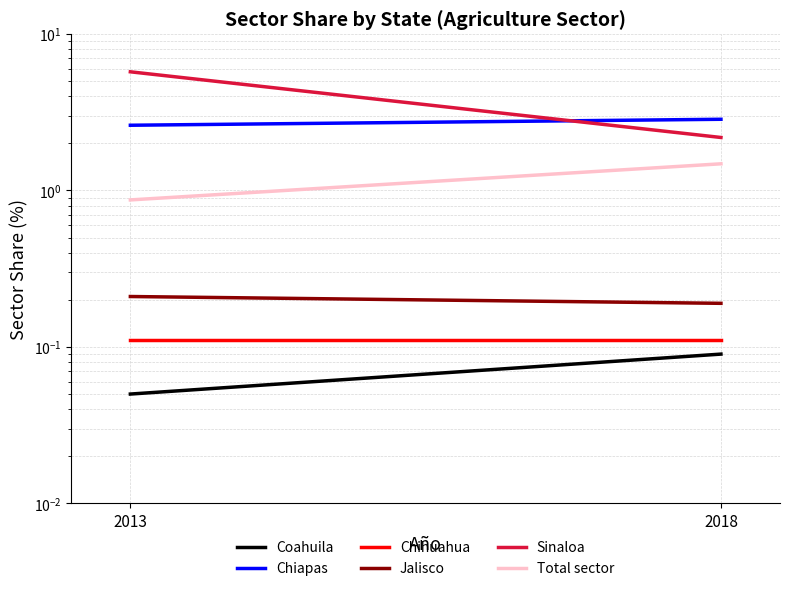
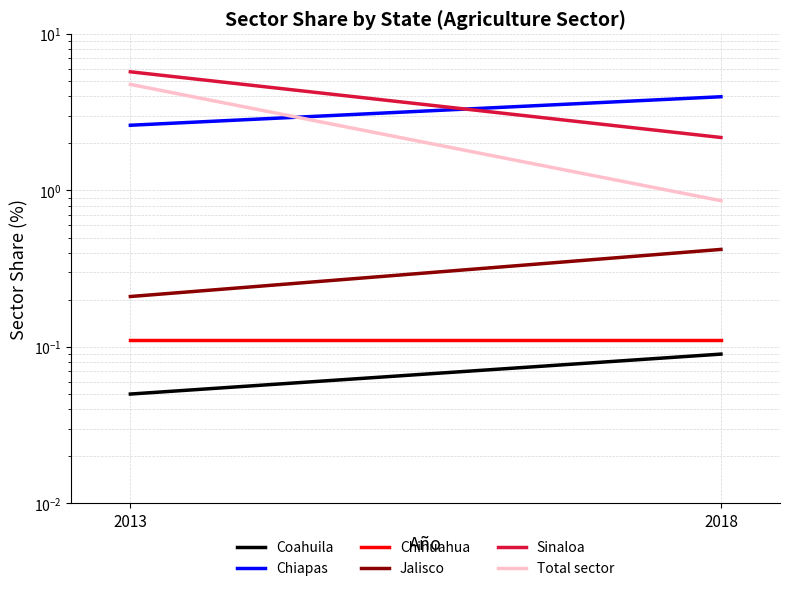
  {
    "Coahuila": {
      "2013": 0.05,
      "2018": 0.09
    },
    "Chiapas": {
      "2013": 2.6,
-     "2018": 2.9
+     "2018": 4.0
    },
    "Chihuahua": {
      "2013": 0.11,
      "2018": 0.11
    },
    "Jalisco": {
      "2013": 0.21,
-     "2018": 0.19
+     "2018": 0.42
    },
    "Sinaloa": {
      "2013": 5.7,
      "2018": 2.2
    },
    "Total sector": {
-     "2013": 0.9,
-     "2018": 1.5
+     "2013": 4.8,
+     "2018": 0.9
    }
  }
